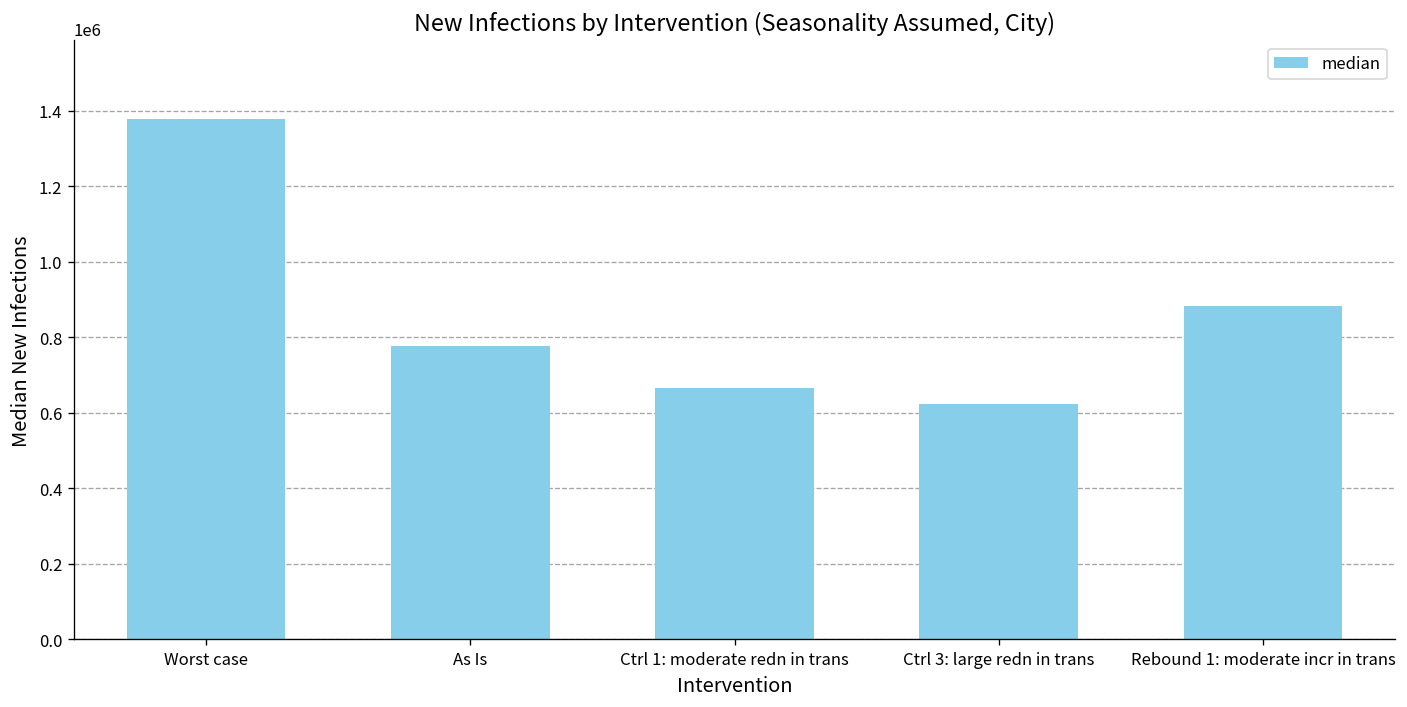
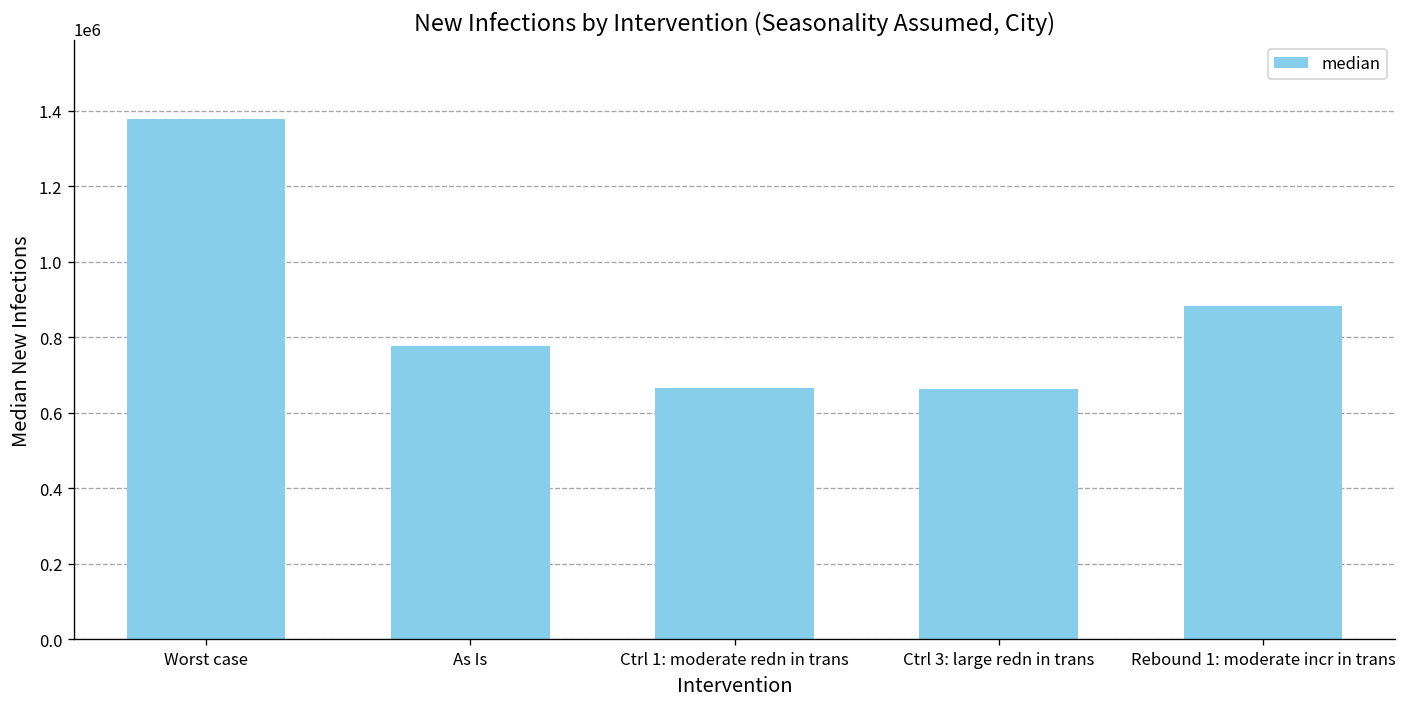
  {
    "Worst case": 1380000,
    "As Is": 780000,
    "Ctrl 1: moderate redn in trans": 670000,
-   "Ctrl 3: large redn in trans": 620000,
+   "Ctrl 3: large redn in trans": 660000,
    "Rebound 1: moderate incr in trans": 880000
  }
